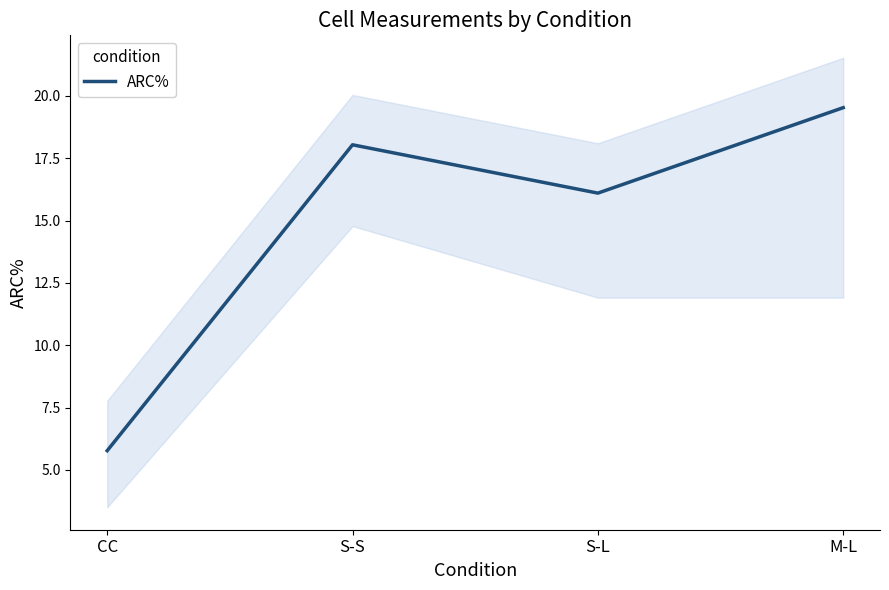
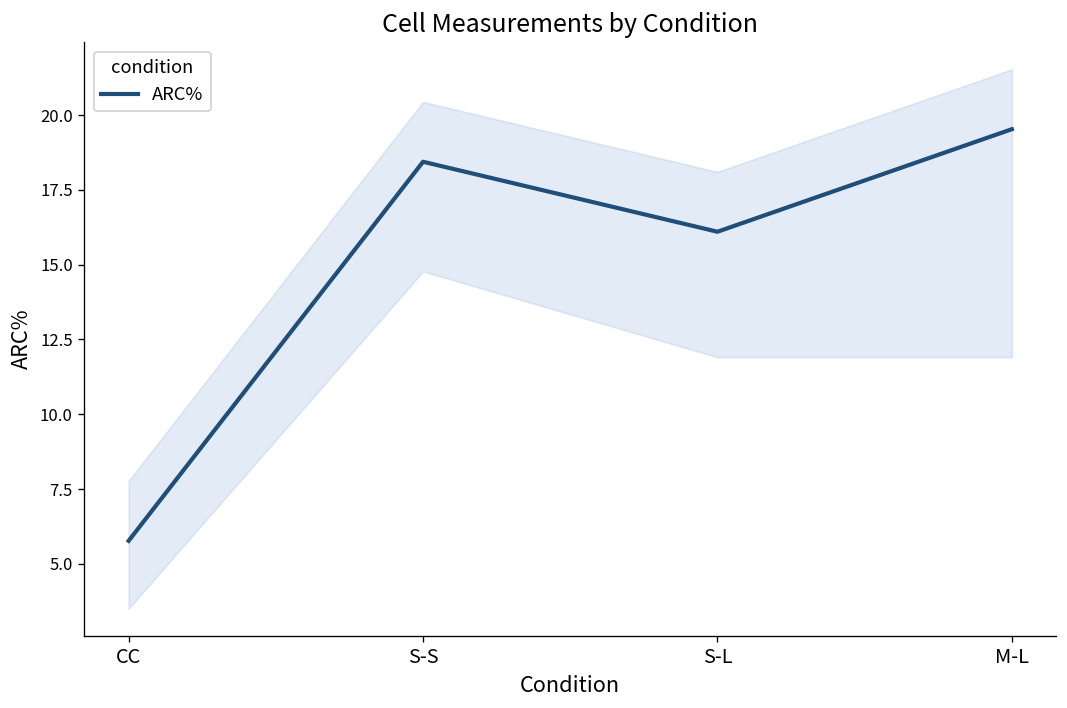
  {
    "ARC%": {
      "CC": 5.8,
-     "S-S": 18.0,
+     "S-S": 18.4,
      "S-L": 16.1,
      "M-L": 19.5
    }
  }
